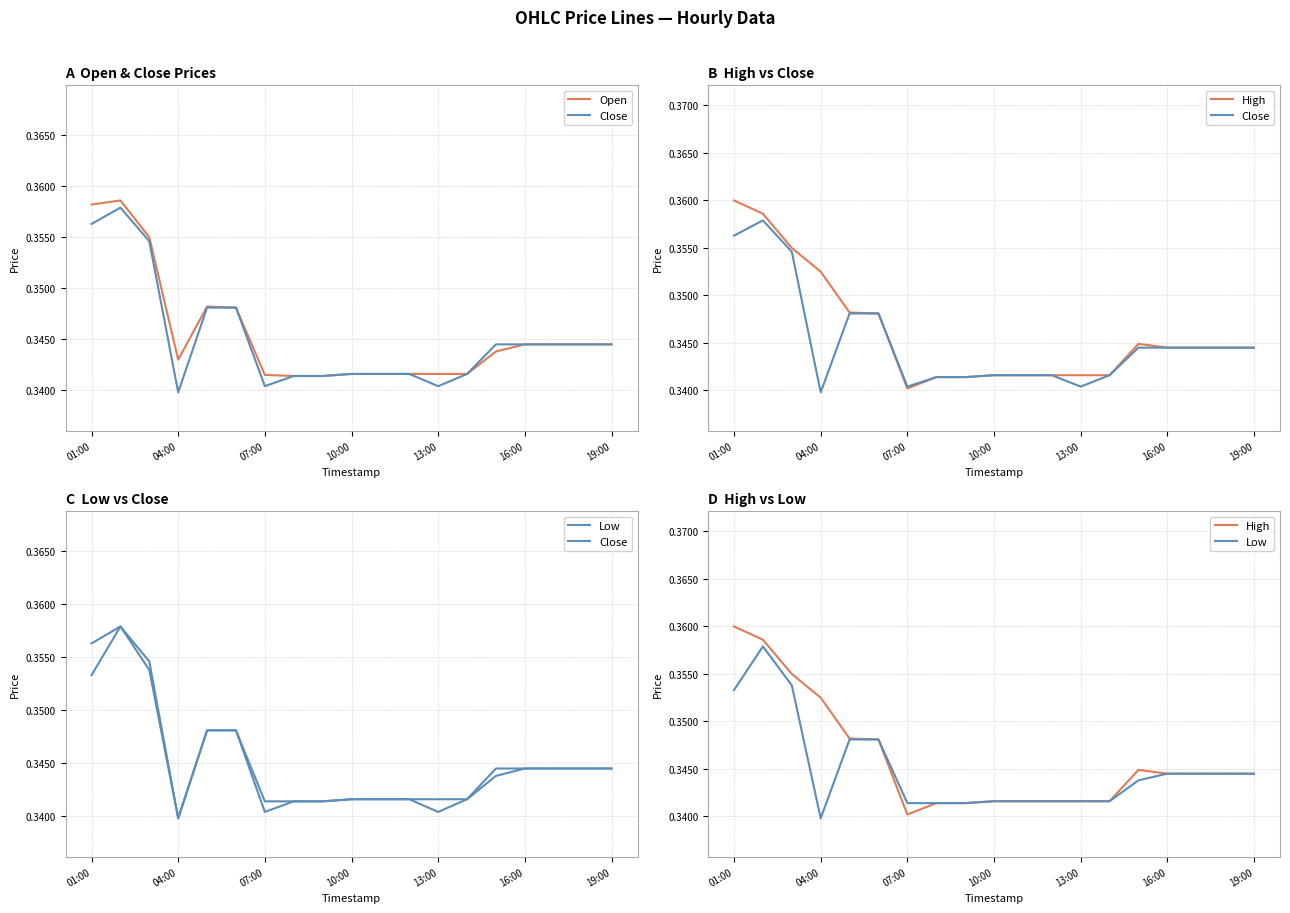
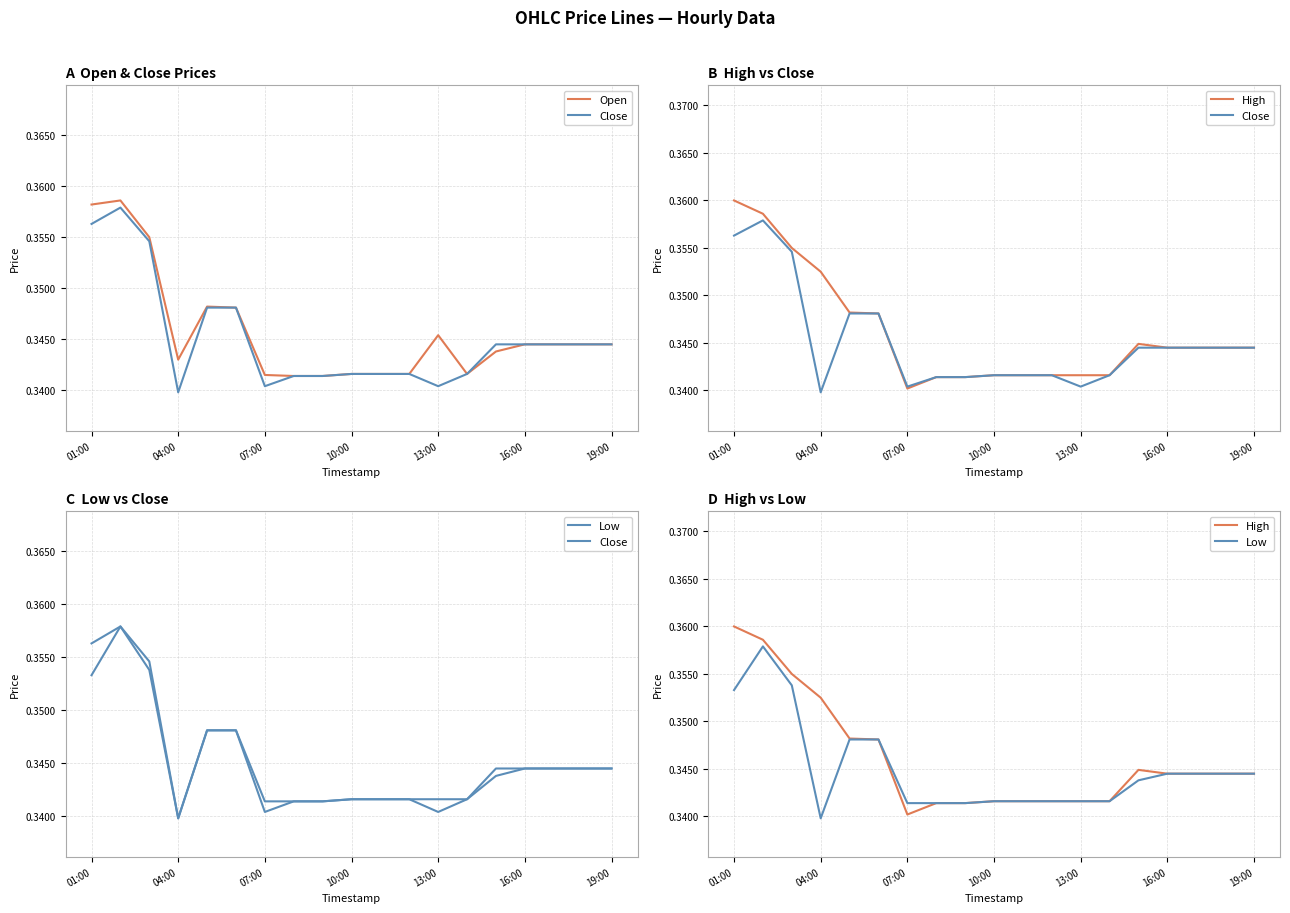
  {
    "A Open & Close Prices": {
      "Open": {
        "01:00": 0.3582,
        "04:00": 0.3430,
        "07:00": 0.3415,
-       "13:00": 0.3416
+       "13:00": 0.3454
      },
      "Close": {
        "01:00": 0.3563,
        "04:00": 0.3398,
        "07:00": 0.3404,
        "13:00": 0.3404
      }
    },
    "B High vs Close": {
      "High": {
        "01:00": 0.360,
        "04:00": 0.353,
        "13:00": 0.342
      },
      "Close": {
        "01:00": 0.356,
        "04:00": 0.340,
        "13:00": 0.340
      }
    },
    "D High vs Low": {
      "High": {
        "01:00": 0.360,
        "04:00": 0.353,
        "07:00": 0.340
      },
      "Low": {
        "01:00": 0.353,
        "04:00": 0.340,
        "07:00": 0.341
      }
    }
  }
